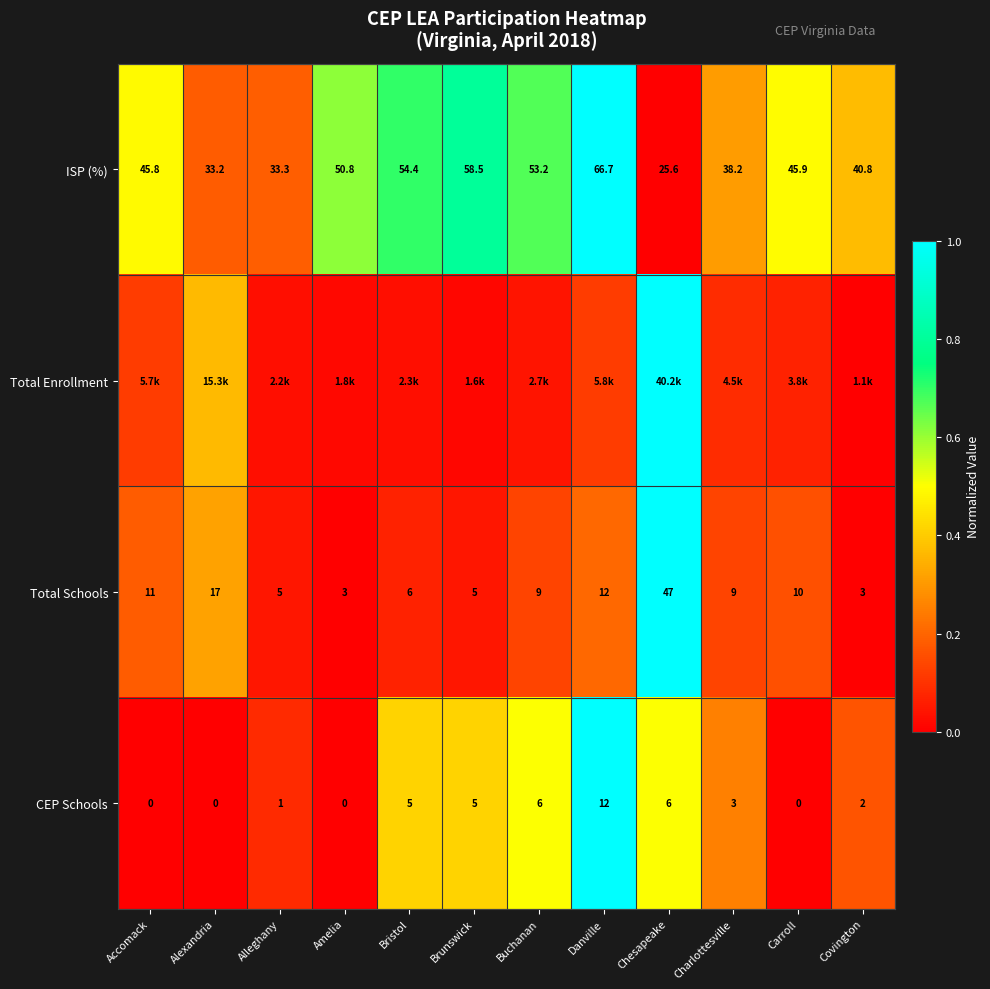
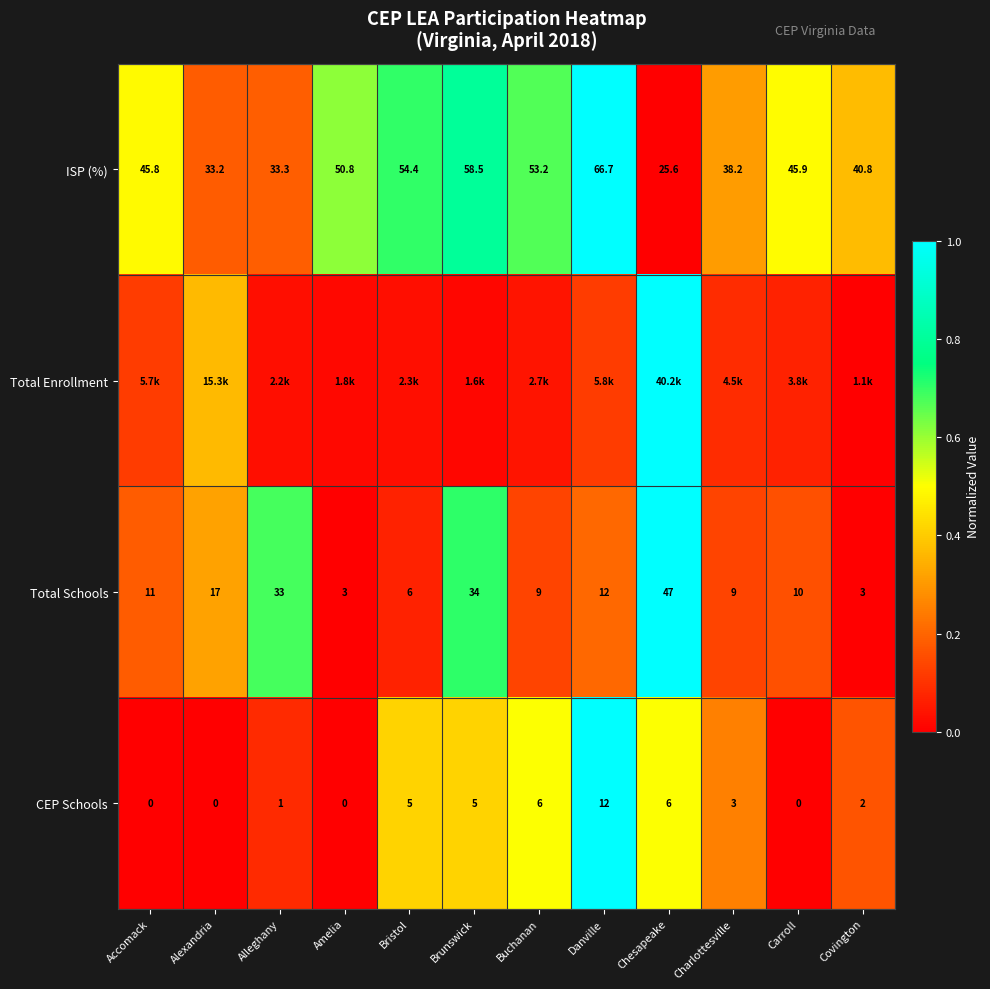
  {
    "ISP (%)": {
      "Accomack": "45.8",
      "Alexandria": "33.2",
      "Alleghany": "33.3",
      "Amelia": "50.8",
      "Bristol": "54.4",
      "Brunswick": "58.5",
      "Buchanan": "53.2",
      "Danville": "66.7",
      "Chesapeake": "25.6",
      "Charlottesville": "38.2",
      "Carroll": "45.9",
      "Covington": "40.8"
    },
    "Total Enrollment": {
      "Accomack": "5.7k",
      "Alexandria": "15.3k",
      "Alleghany": "2.2k",
      "Amelia": "1.8k",
      "Bristol": "2.3k",
      "Brunswick": "1.6k",
      "Buchanan": "2.7k",
      "Danville": "5.8k",
      "Chesapeake": "40.2k",
      "Charlottesville": "4.5k",
      "Carroll": "3.8k",
      "Covington": "1.1k"
    },
    "Total Schools": {
      "Accomack": "11",
      "Alexandria": "17",
-     "Alleghany": "5",
+     "Alleghany": "33",
      "Amelia": "3",
      "Bristol": "6",
-     "Brunswick": "5",
+     "Brunswick": "34",
      "Buchanan": "9",
      "Danville": "12",
      "Chesapeake": "47",
      "Charlottesville": "9",
      "Carroll": "10",
      "Covington": "3"
    },
    "CEP Schools": {
      "Accomack": "0",
      "Alexandria": "0",
      "Alleghany": "1",
      "Amelia": "0",
      "Bristol": "5",
      "Brunswick": "5",
      "Buchanan": "6",
      "Danville": "12",
      "Chesapeake": "6",
      "Charlottesville": "3",
      "Carroll": "0",
      "Covington": "2"
    }
  }
